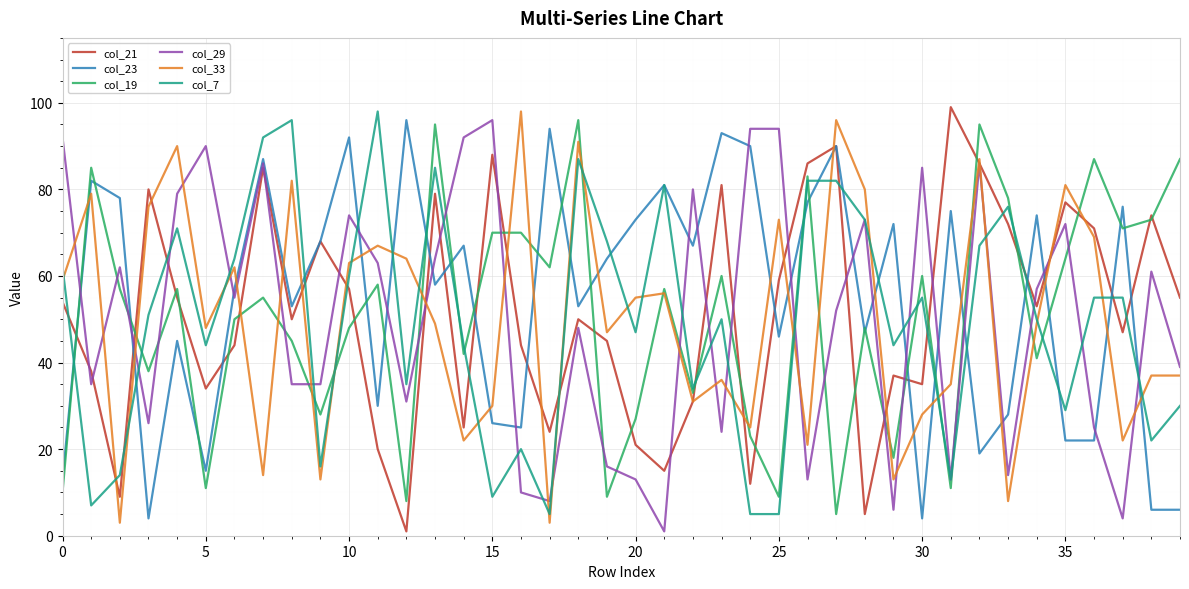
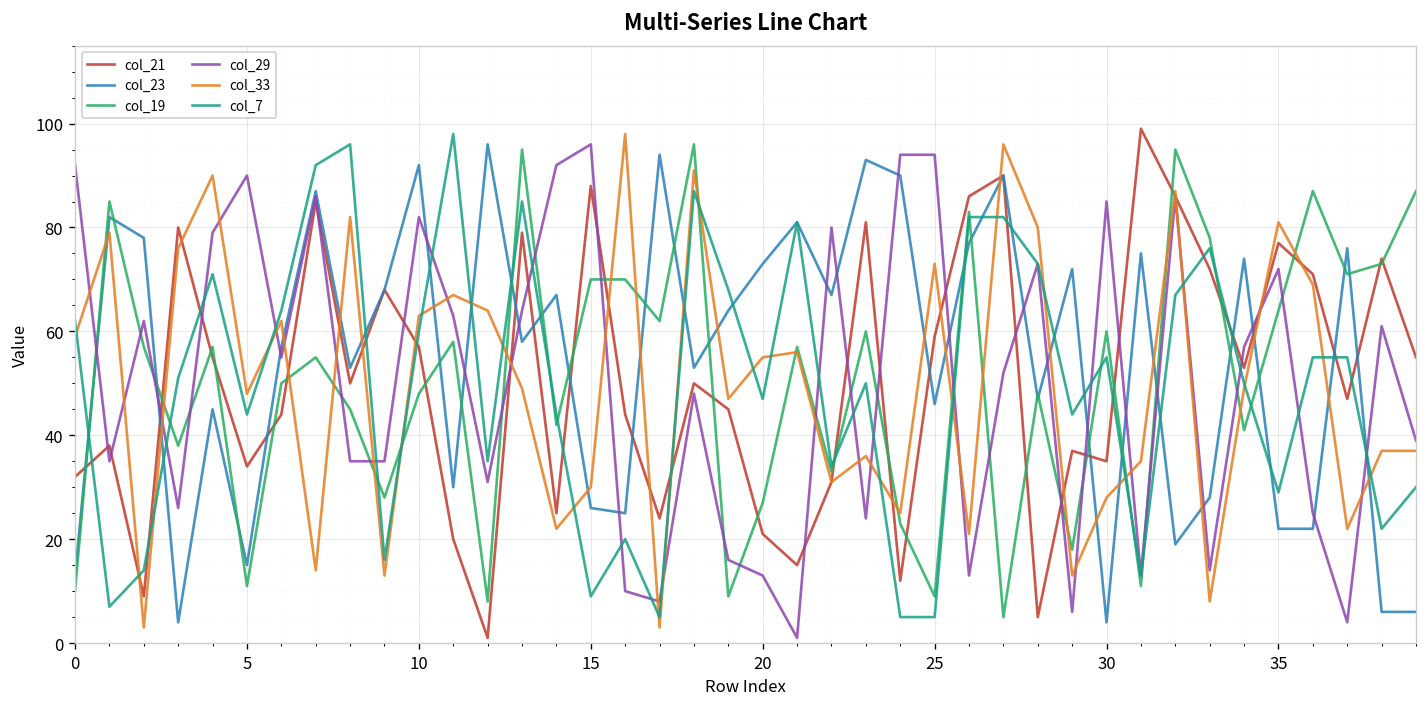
  {
    "col_21": {
-     "0": 54,
+     "0": 32,
      "5": 34,
      "10": 57,
      "15": 88,
      "20": 21,
      "25": 59,
      "30": 35,
      "35": 77
    },
    "col_23": {
      "0": 13,
      "5": 15,
      "10": 92,
      "15": 26,
      "20": 73,
      "25": 46,
      "30": 4,
      "35": 22
    },
    "col_29": {
      "0": 92,
      "5": 90,
-     "10": 74,
+     "10": 82,
      "15": 96,
      "20": 13,
      "25": 94,
      "30": 85,
      "35": 72
    },
    "col_33": {
      "0": 59,
      "5": 48,
      "10": 63,
      "15": 30,
      "20": 55,
      "25": 73,
      "30": 28,
      "35": 81
    }
  }
